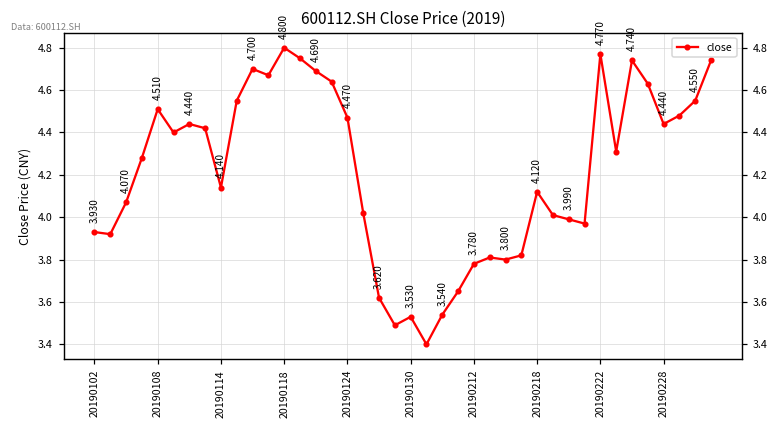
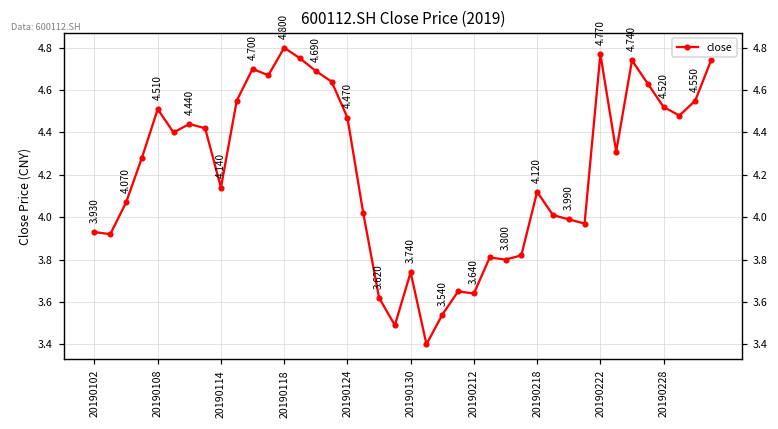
  {
    "20190102": 3.930,
    "20190108": 4.510,
    "20190114": 4.140,
    "20190118": 4.800,
    "20190124": 4.470,
-   "20190130": 3.530,
-   "20190212": 3.780,
+   "20190130": 3.740,
+   "20190212": 3.640,
    "20190218": 4.120,
    "20190222": 4.770,
-   "20190228": 4.440
+   "20190228": 4.520
  }
